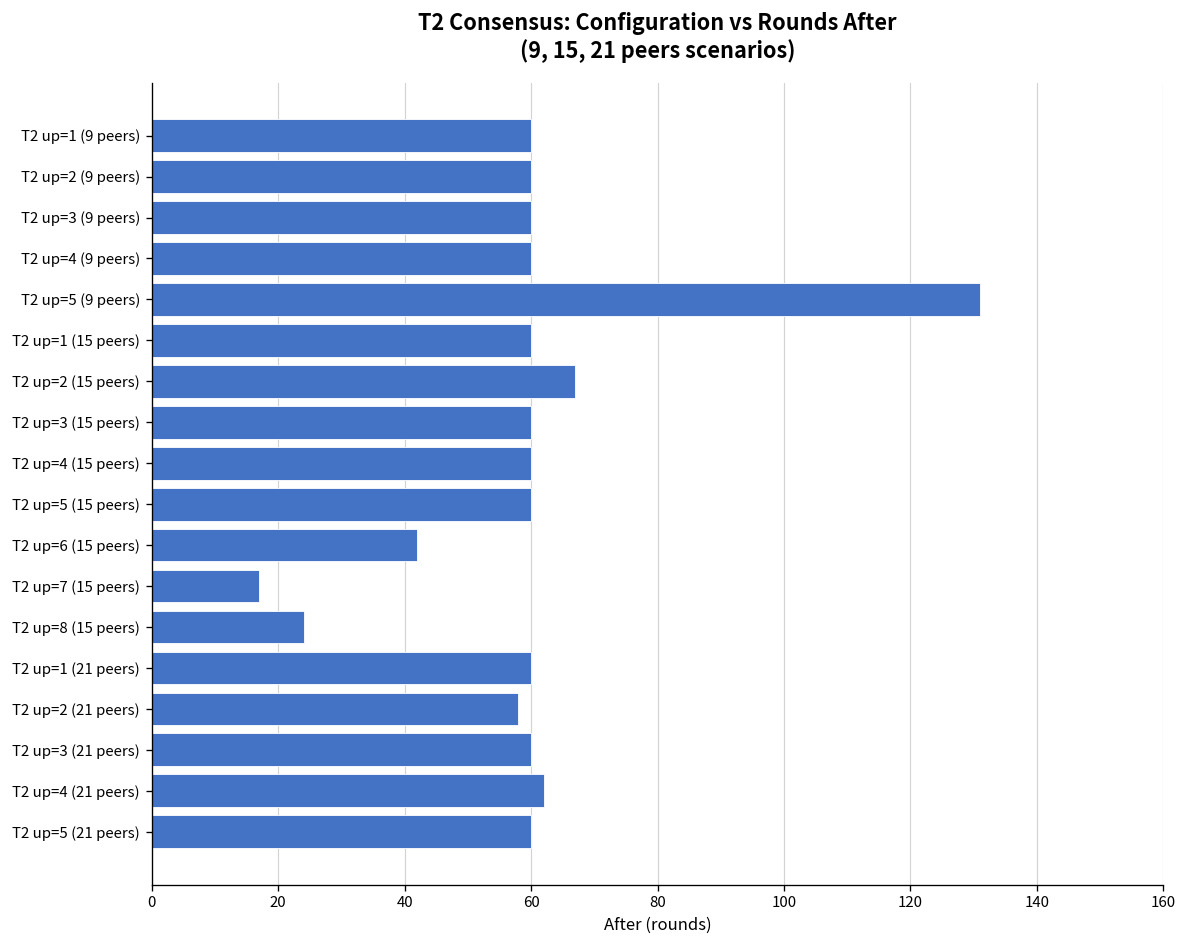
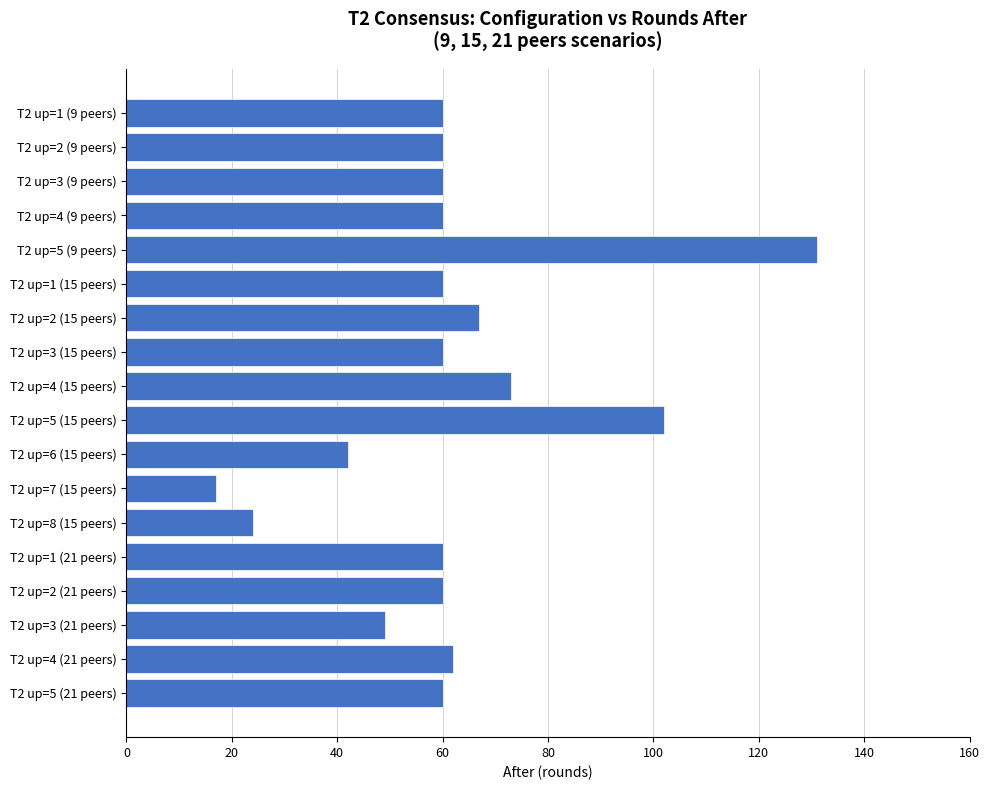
  {
    "T2 up=1 (9 peers)": 60,
    "T2 up=2 (9 peers)": 60,
    "T2 up=3 (9 peers)": 60,
    "T2 up=4 (9 peers)": 60,
    "T2 up=5 (9 peers)": 131,
    "T2 up=1 (15 peers)": 60,
    "T2 up=2 (15 peers)": 67,
    "T2 up=3 (15 peers)": 60,
-   "T2 up=4 (15 peers)": 60,
-   "T2 up=5 (15 peers)": 60,
+   "T2 up=4 (15 peers)": 73,
+   "T2 up=5 (15 peers)": 102,
    "T2 up=6 (15 peers)": 42,
    "T2 up=7 (15 peers)": 17,
    "T2 up=8 (15 peers)": 24,
    "T2 up=1 (21 peers)": 60,
-   "T2 up=2 (21 peers)": 58,
-   "T2 up=3 (21 peers)": 60,
+   "T2 up=2 (21 peers)": 60,
+   "T2 up=3 (21 peers)": 49,
    "T2 up=4 (21 peers)": 62,
    "T2 up=5 (21 peers)": 60
  }
